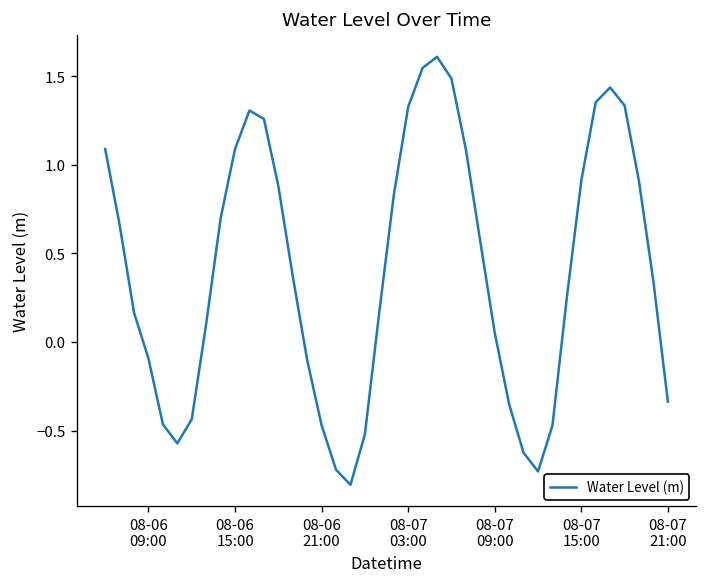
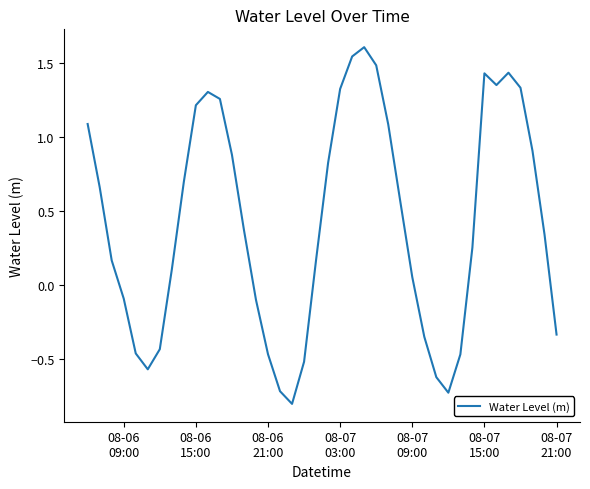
  {
    "08-06 09:00": -0.09,
-   "08-06 15:00": 1.09,
+   "08-06 15:00": 1.22,
    "08-06 21:00": -0.47,
    "08-07 03:00": 1.33,
    "08-07 09:00": 0.05,
-   "08-07 15:00": 0.91,
+   "08-07 15:00": 1.43,
    "08-07 21:00": -0.34
  }
